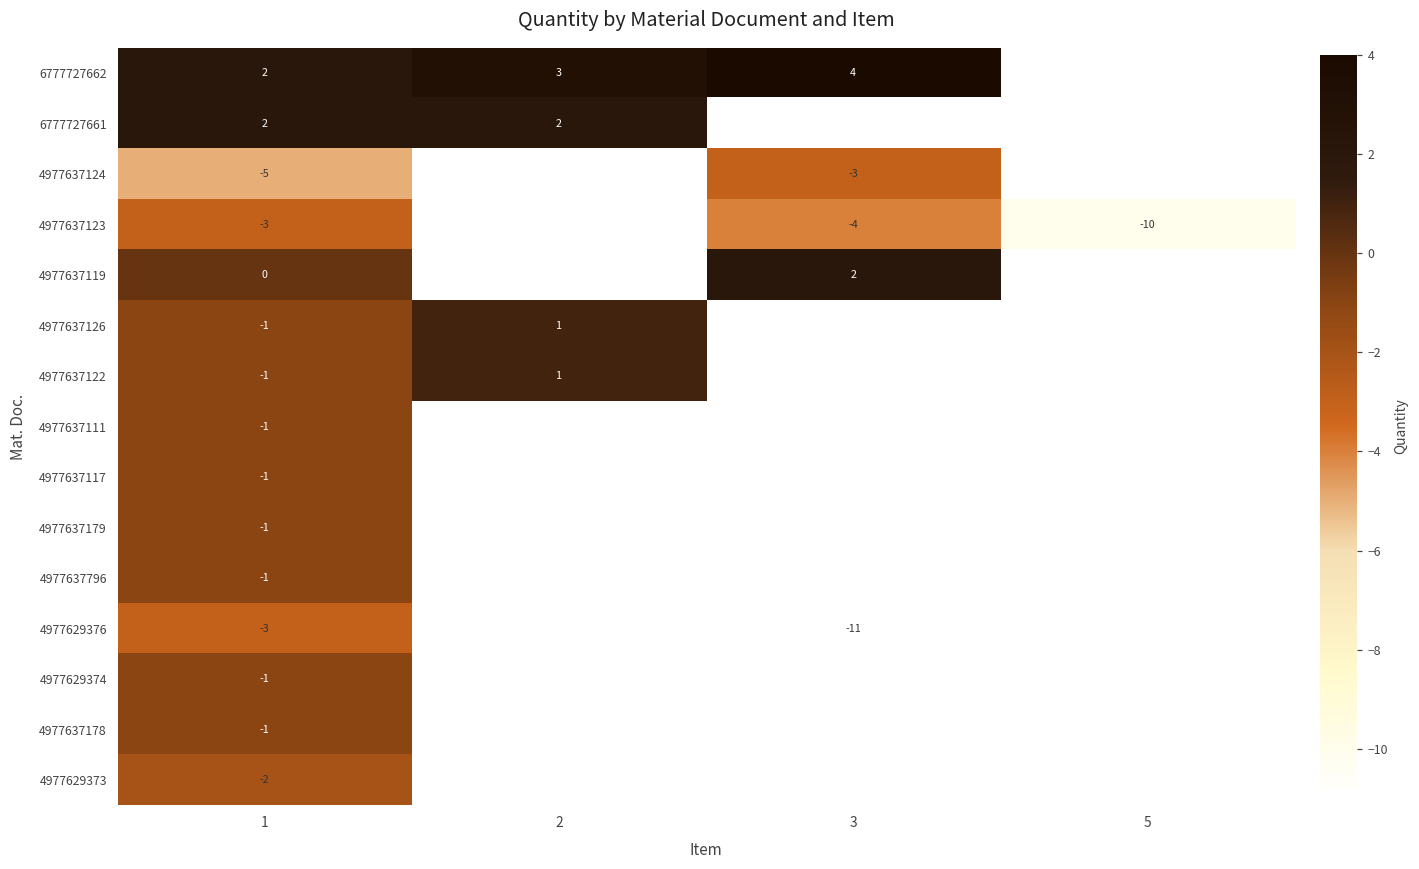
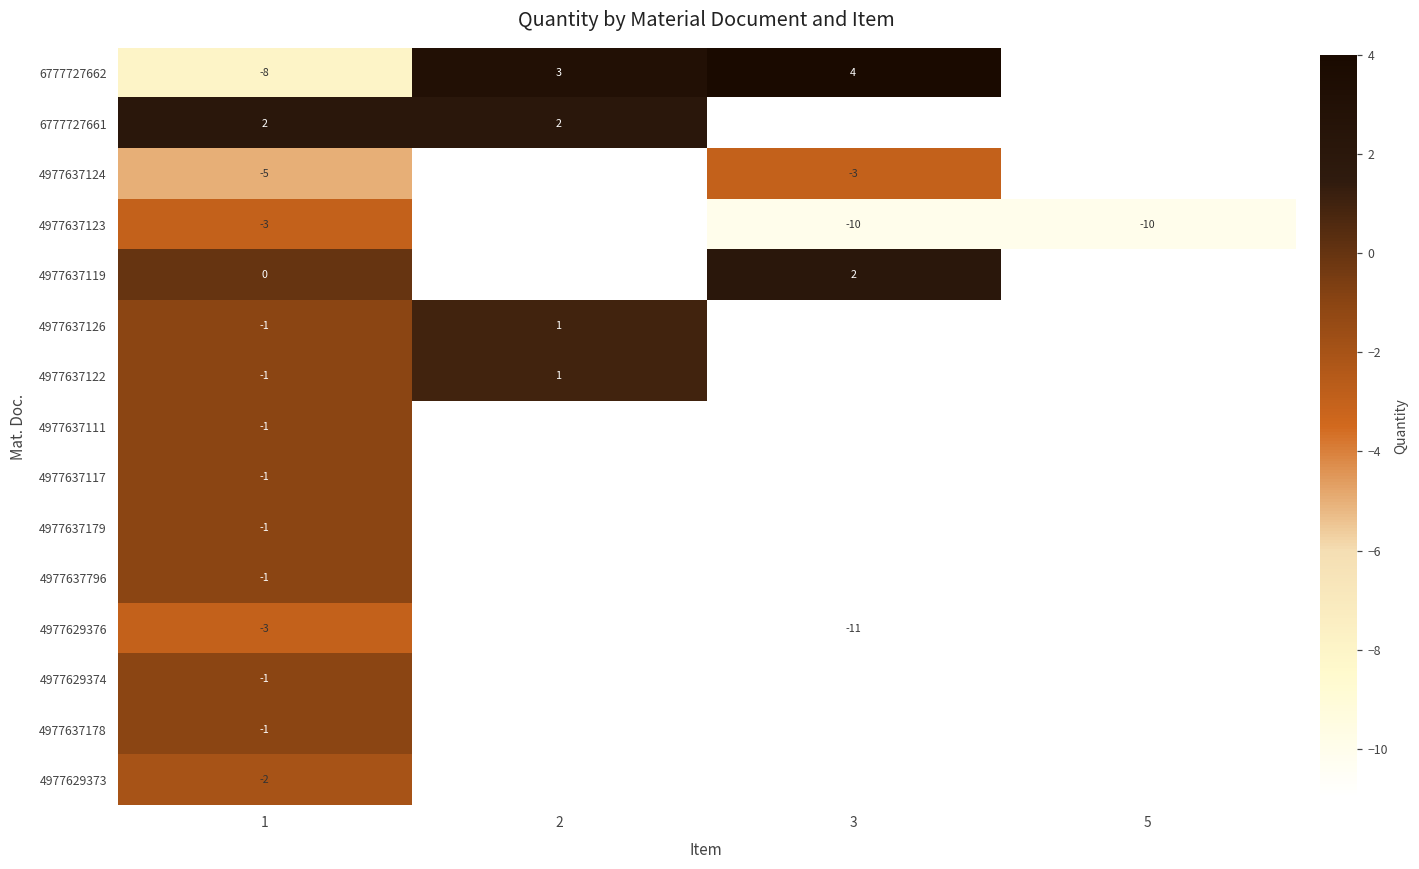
  {
    "6777727662": {
-     "1": 2,
+     "1": -8,
      "2": 3,
      "3": 4
    },
    "6777727661": {
      "1": 2,
      "2": 2
    },
    "4977637124": {
      "1": -5,
      "3": -3
    },
    "4977637123": {
      "1": -3,
-     "3": -4,
+     "3": -10,
      "5": -10
    },
    "4977637119": {
      "1": 0,
      "3": 2
    },
    "4977637126": {
      "1": -1,
      "2": 1
    },
    "4977637122": {
      "1": -1,
      "2": 1
    },
    "4977637111": {
      "1": -1
    },
    "4977637117": {
      "1": -1
    },
    "4977637179": {
      "1": -1
    },
    "4977637796": {
      "1": -1
    },
    "4977629376": {
      "1": -3,
      "3": -11
    },
    "4977629374": {
      "1": -1
    },
    "4977637178": {
      "1": -1
    },
    "4977629373": {
      "1": -2
    }
  }
